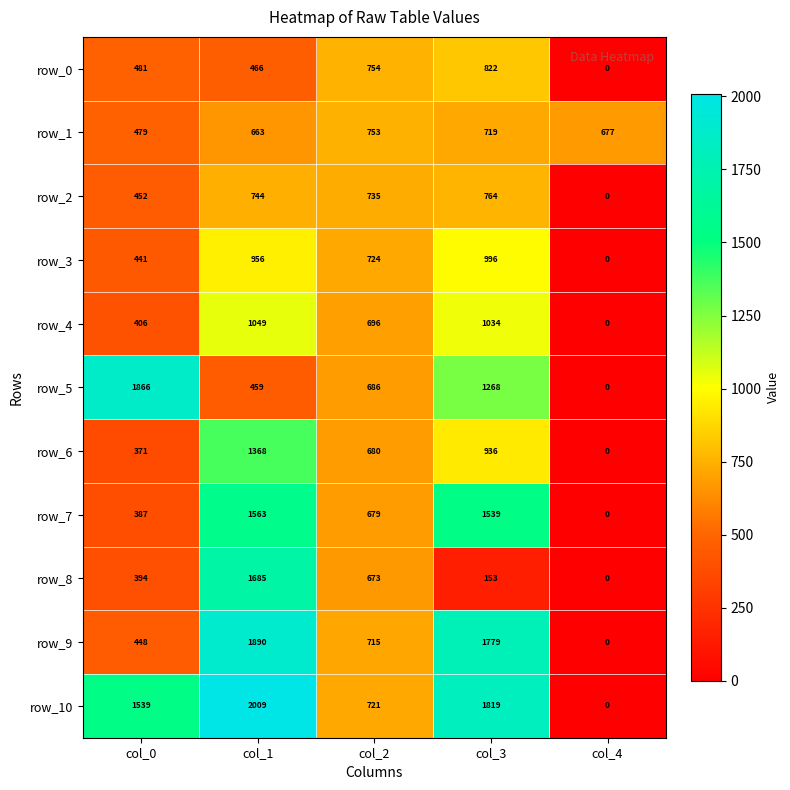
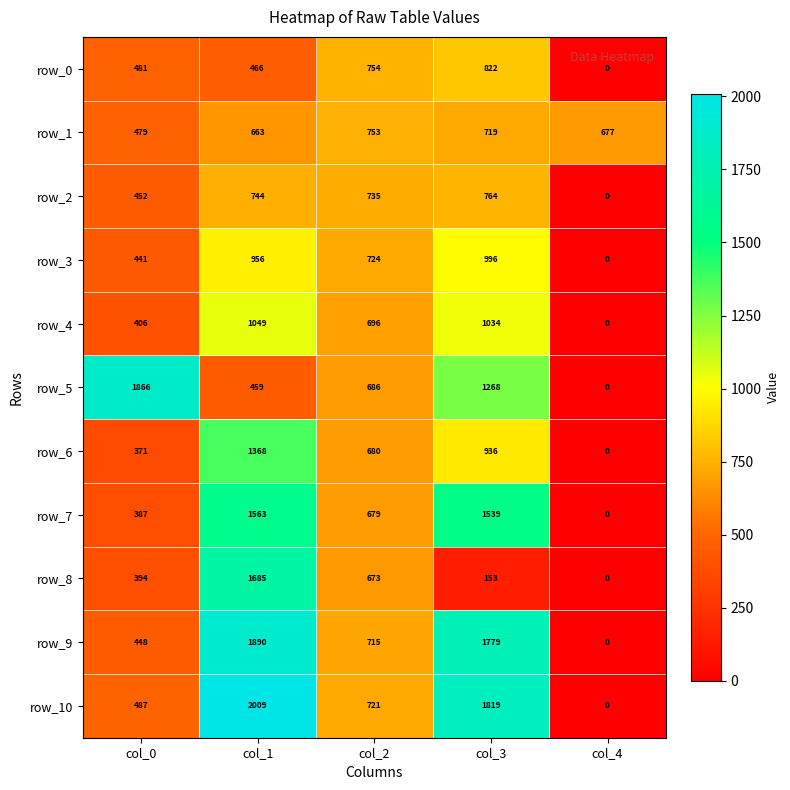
  {
    "row_0": {
      "col_0": 481,
      "col_1": 466,
      "col_2": 754,
      "col_3": 822
    },
    "row_1": {
      "col_0": 479,
      "col_1": 663,
      "col_2": 753,
      "col_3": 719,
      "col_4": 677
    },
    "row_2": {
      "col_0": 452,
      "col_1": 744,
      "col_2": 735,
      "col_3": 764,
      "col_4": 0
    },
    "row_3": {
      "col_0": 441,
      "col_1": 956,
      "col_2": 724,
      "col_3": 996,
      "col_4": 0
    },
    "row_4": {
      "col_0": 406,
      "col_1": 1049,
      "col_2": 696,
      "col_3": 1034,
      "col_4": 0
    },
    "row_5": {
      "col_0": 1866,
      "col_1": 459,
      "col_2": 686,
      "col_3": 1268,
      "col_4": 0
    },
    "row_6": {
      "col_0": 371,
      "col_1": 1368,
      "col_2": 680,
      "col_3": 936,
      "col_4": 0
    },
    "row_7": {
      "col_0": 387,
      "col_1": 1563,
      "col_2": 679,
      "col_3": 1539,
      "col_4": 0
    },
    "row_8": {
      "col_0": 394,
      "col_1": 1685,
      "col_2": 673,
      "col_3": 153,
      "col_4": 0
    },
    "row_9": {
      "col_0": 448,
      "col_1": 1890,
      "col_2": 715,
      "col_3": 1779,
      "col_4": 0
    },
    "row_10": {
-     "col_0": 1539,
+     "col_0": 487,
      "col_1": 2009,
      "col_2": 721,
      "col_3": 1819,
      "col_4": 0
    }
  }
